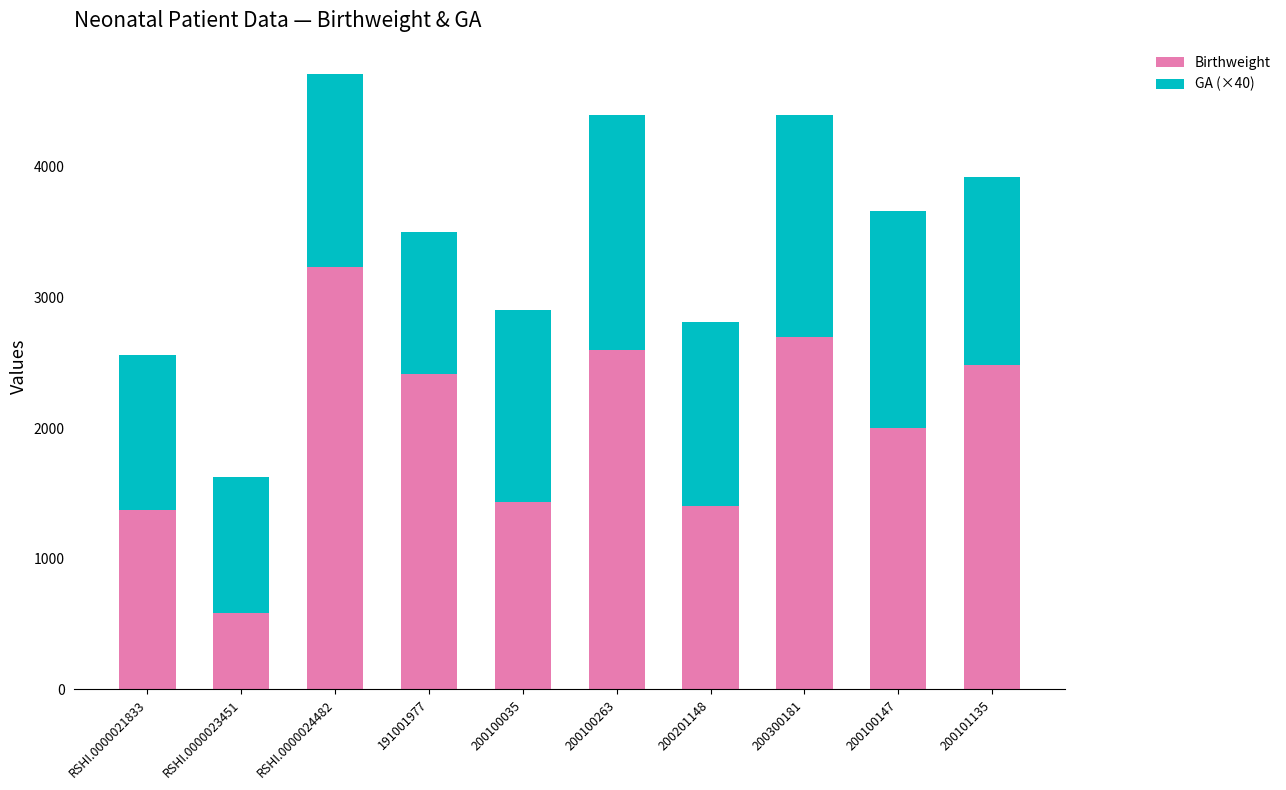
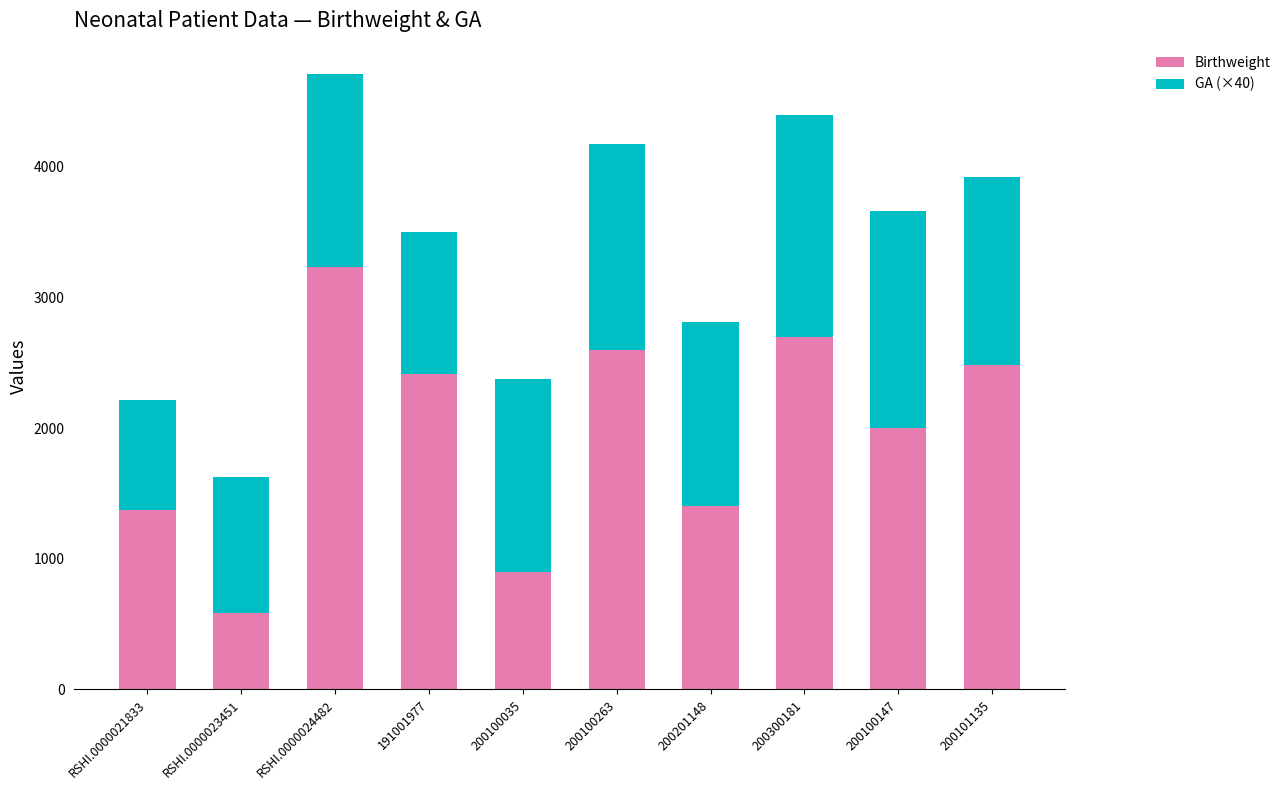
  {
    "Birthweight": {
      "RSHI.0000021833": 1370,
      "RSHI.0000023451": 590,
      "RSHI.0000024482": 3230,
      "191001977": 2420,
-     "200100035": 1430,
+     "200100035": 900,
      "200100263": 2600,
      "200201148": 1400,
      "200300181": 2700,
      "200100147": 2000,
      "200101135": 2480
    },
    "GA (×40)": {
-     "RSHI.0000021833": 1180,
+     "RSHI.0000021833": 840,
      "RSHI.0000023451": 1040,
      "RSHI.0000024482": 1470,
      "191001977": 1090,
      "200100035": 1470,
-     "200100263": 1800,
+     "200100263": 1570,
      "200201148": 1410,
      "200300181": 1700,
      "200100147": 1660,
      "200101135": 1440
    }
  }
